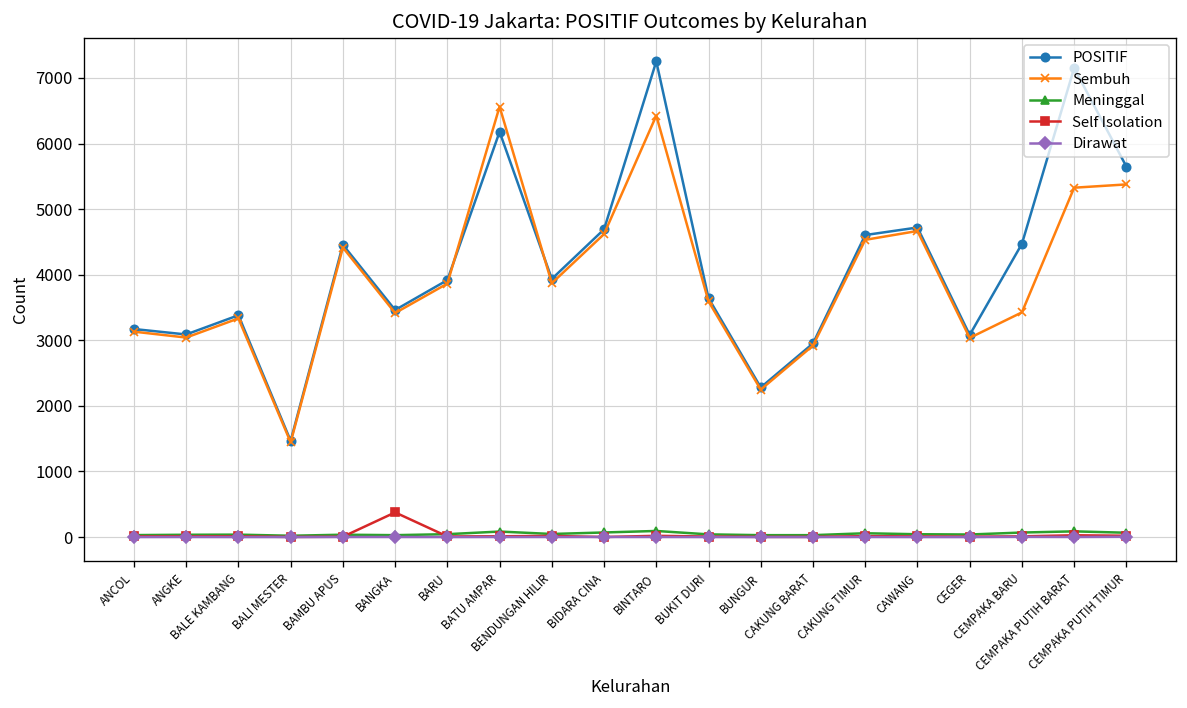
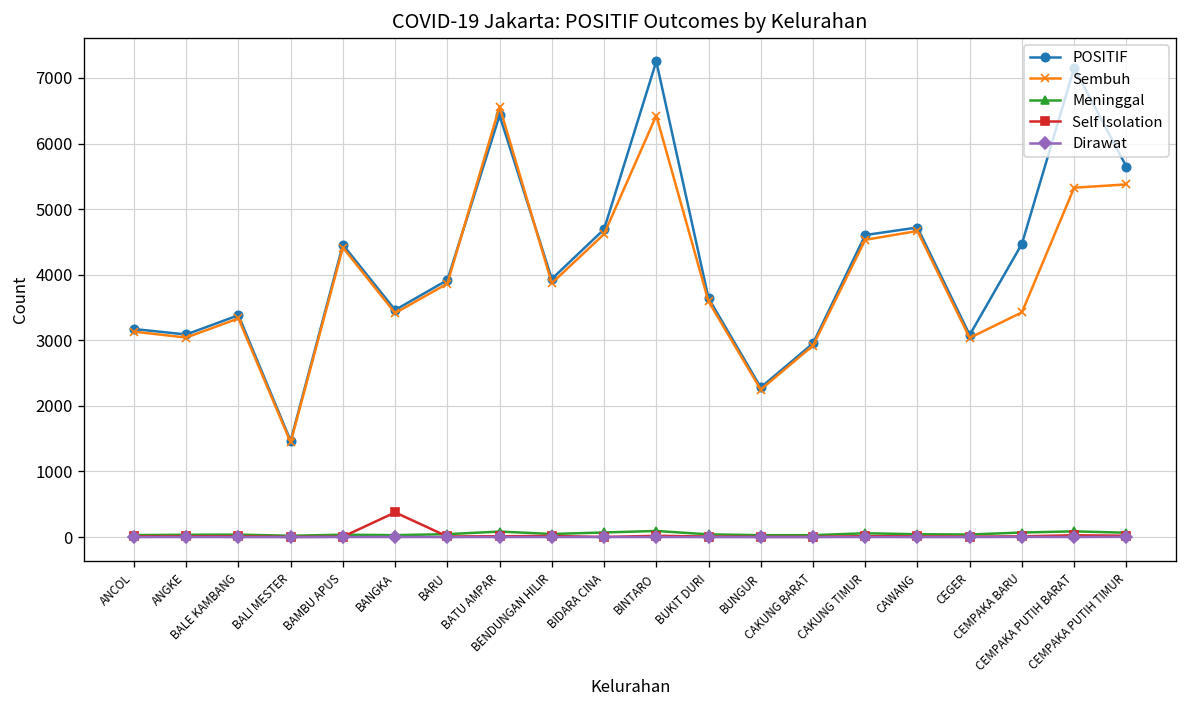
  {
    "POSITIF": {
      "ANGKE": 3100,
      "BALE KAMBANG": 3400,
      "BANGKA": 3500,
      "BARU": 3900,
-     "BATU AMPAR": 6200,
+     "BATU AMPAR": 6400,
      "BENDUNGAN HILIR": 3900,
      "BIDARA CINA": 4700,
      "BINTARO": 7300,
      "BUKIT DURI": 3600,
      "CAKUNG TIMUR": 4600,
      "CAWANG": 4700,
      "CEMPAKA BARU": 4500,
      "CEMPAKA PUTIH TIMUR": 5600
    },
    "Sembuh": {
      "ANGKE": 3000,
      "BALE KAMBANG": 3300,
      "BANGKA": 3400,
      "BARU": 3900,
      "BATU AMPAR": 6600,
      "BENDUNGAN HILIR": 3900,
      "BIDARA CINA": 4600,
      "BINTARO": 6400,
      "BUKIT DURI": 3600,
      "CAKUNG TIMUR": 4500,
      "CAWANG": 4700,
      "CEMPAKA BARU": 3400,
      "CEMPAKA PUTIH BARAT": 5300,
      "CEMPAKA PUTIH TIMUR": 5400
    },
    "Meninggal": {
      "BATU AMPAR": 100,
      "BIDARA CINA": 100,
      "BINTARO": 100,
      "CEMPAKA BARU": 100,
      "CEMPAKA PUTIH BARAT": 100,
      "CEMPAKA PUTIH TIMUR": 100
    },
    "Self Isolation": {
      "BANGKA": 400
    }
  }
